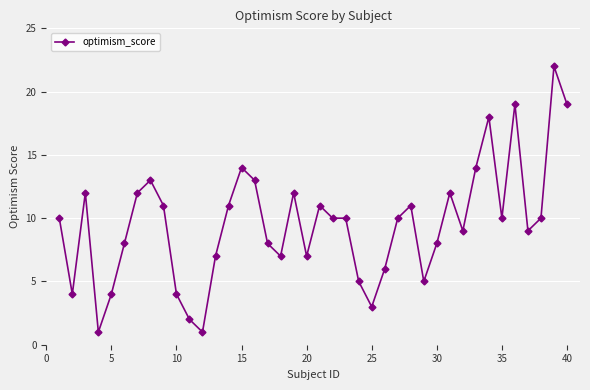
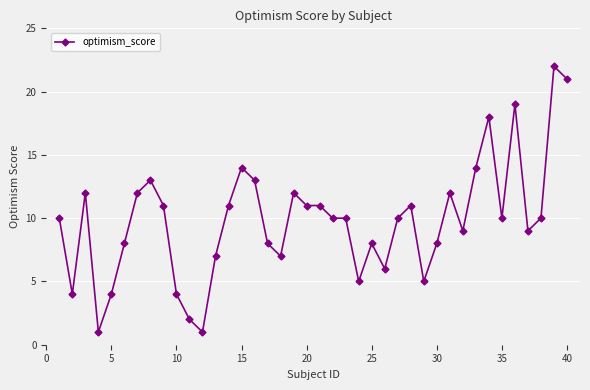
  {
    "5": 4,
    "10": 4,
    "15": 14,
-   "20": 7,
-   "25": 3,
+   "20": 11,
+   "25": 8,
    "30": 8,
    "35": 10,
-   "40": 19
+   "40": 21
  }
